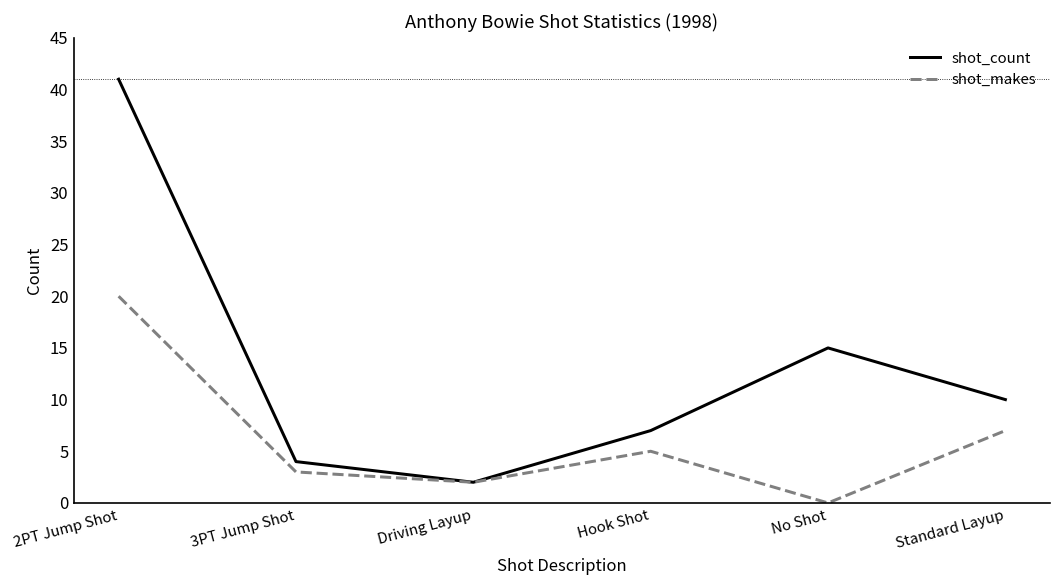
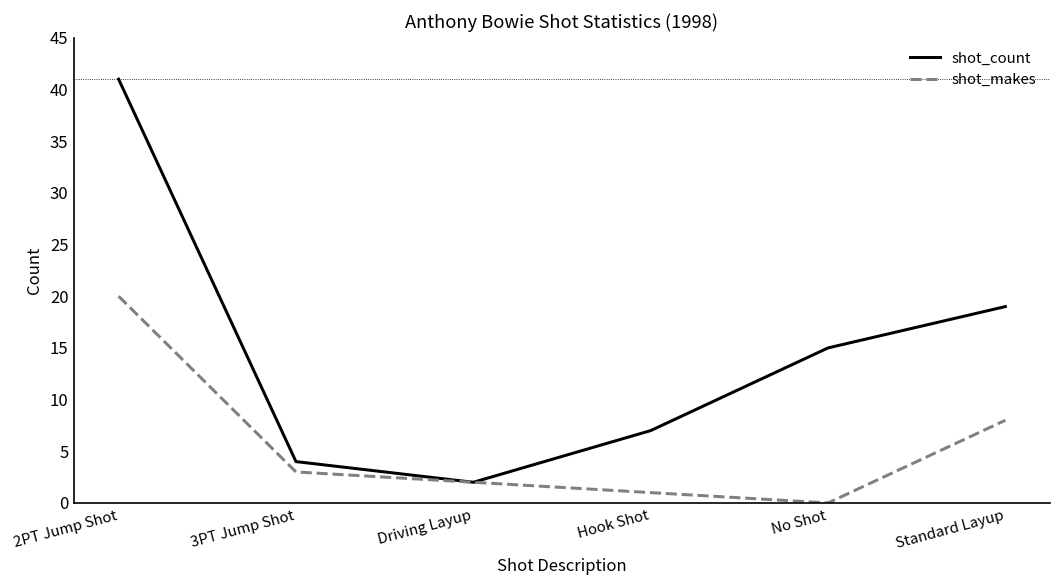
  {
    "shot_count": {
      "2PT Jump Shot": 41,
      "3PT Jump Shot": 4,
      "Hook Shot": 7,
      "No Shot": 15,
-     "Standard Layup": 10
+     "Standard Layup": 19
    },
    "shot_makes": {
      "2PT Jump Shot": 20,
      "3PT Jump Shot": 3,
-     "Hook Shot": 5,
+     "Hook Shot": 1,
      "No Shot": 0,
-     "Standard Layup": 7
+     "Standard Layup": 8
    }
  }
